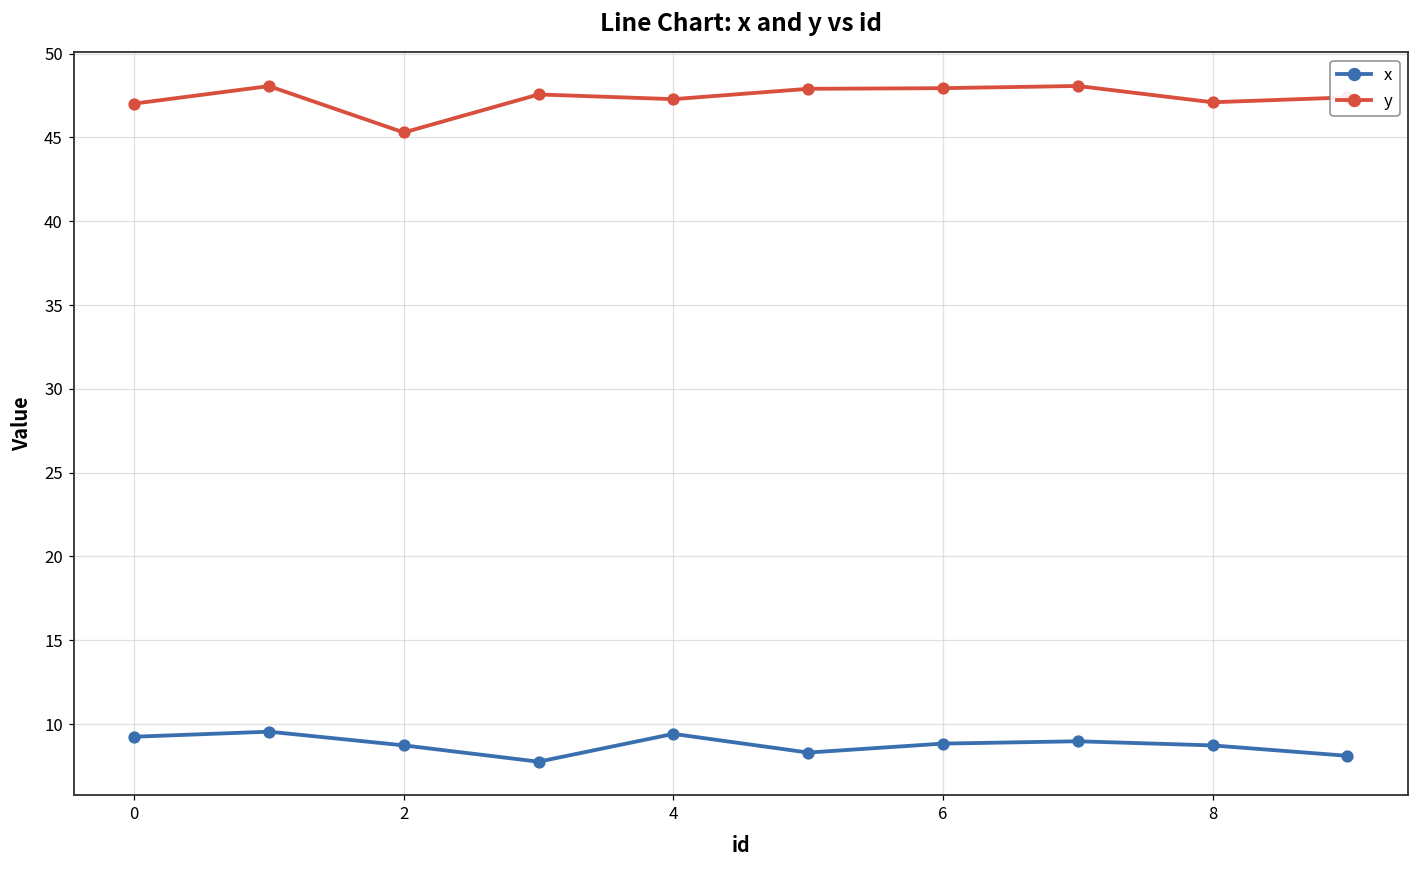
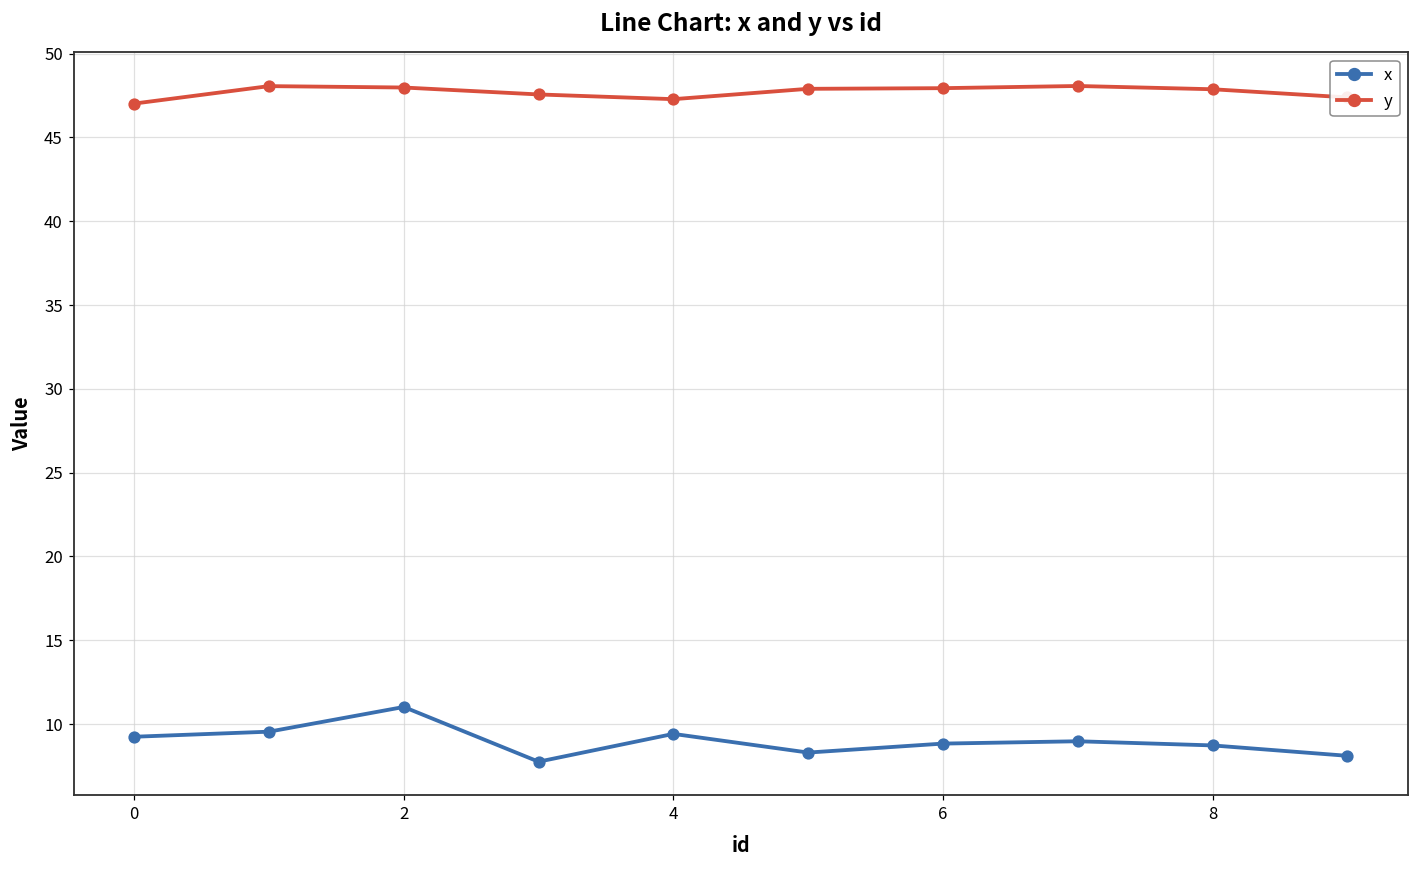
  {
    "x": {
      "0": 9.2,
-     "2": 8.7,
+     "2": 11.0,
      "4": 9.4,
      "6": 8.8,
      "8": 8.7
    },
    "y": {
      "0": 47.0,
-     "2": 45.3,
+     "2": 48.0,
      "4": 47.3,
      "6": 47.9,
-     "8": 47.1
+     "8": 47.9
    }
  }
